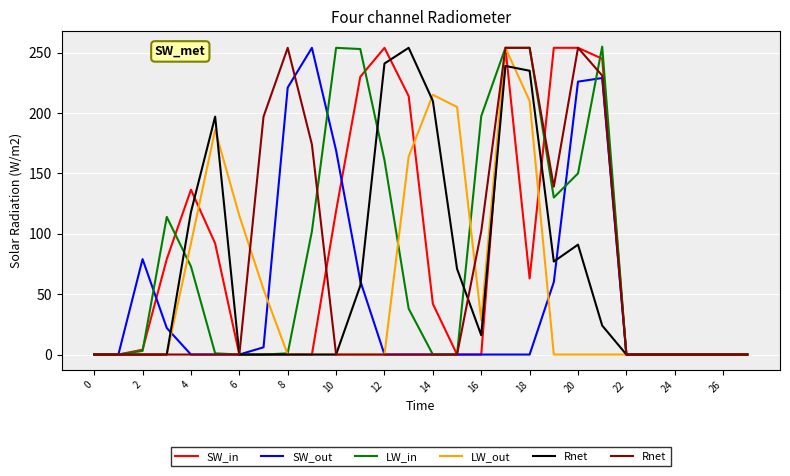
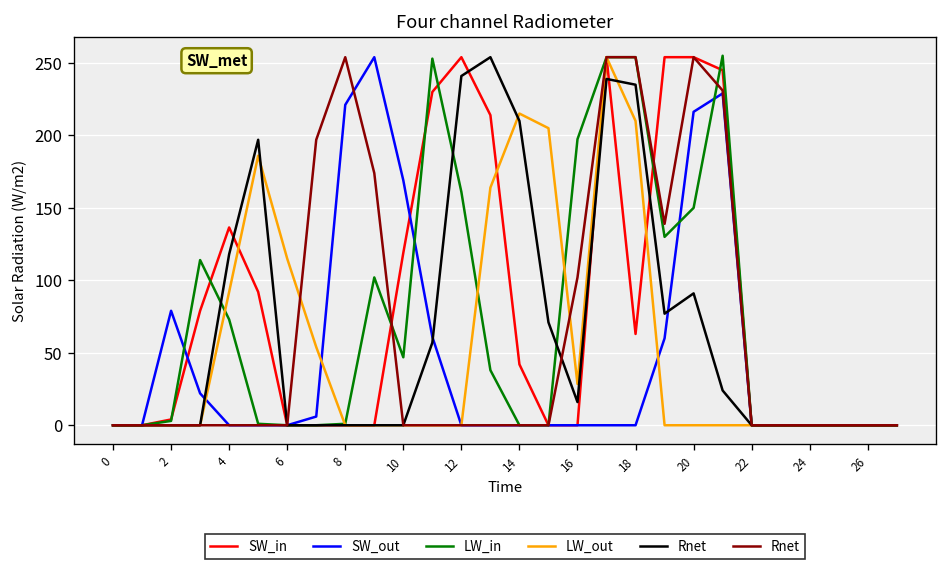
  {
    "SW_in": {
      "4": 137,
      "10": 119,
      "12": 254,
      "14": 42,
      "18": 63
    },
    "SW_out": {
      "2": 79,
      "8": 221,
      "10": 169,
      "18": 0,
-     "20": 226
+     "20": 216
    },
    "LW_in": {
      "4": 73,
-     "10": 254,
+     "10": 47,
      "12": 161,
      "16": 197,
      "20": 150
    },
    "LW_out": {
      "4": 92,
      "6": 115,
      "14": 215,
      "16": 29,
      "18": 210,
      "20": 0
    }
  }
